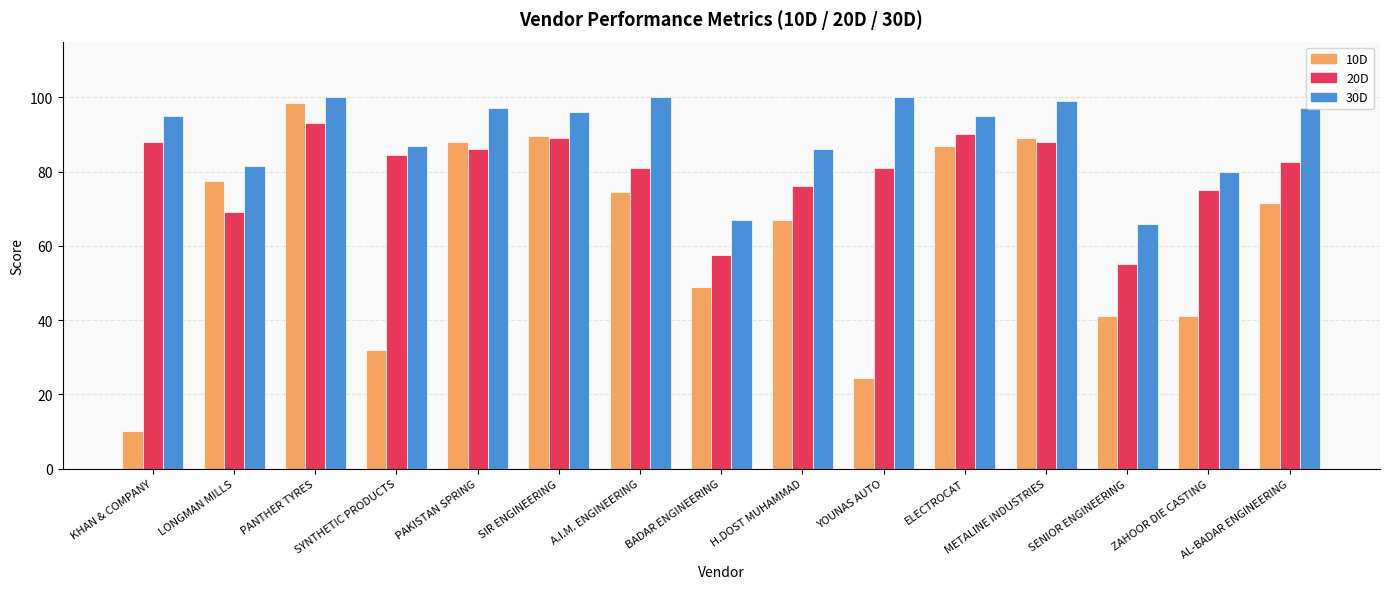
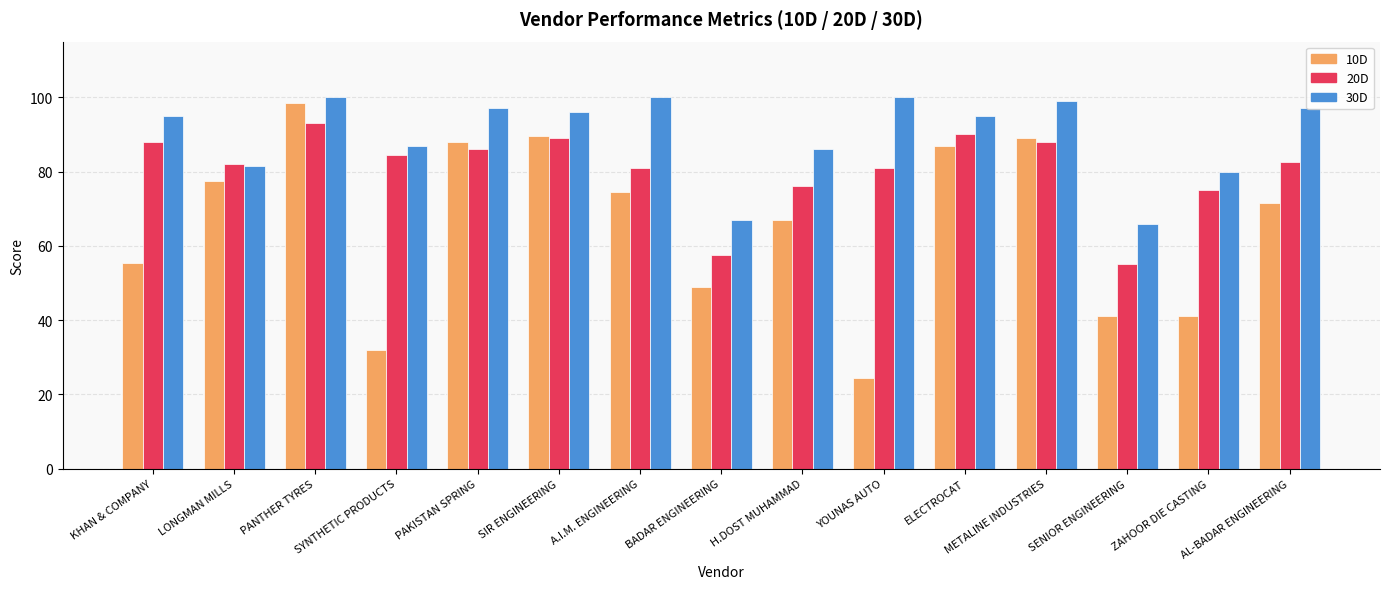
  {
    "10D": {
-     "KHAN & COMPANY": 10,
+     "KHAN & COMPANY": 56,
      "LONGMAN MILLS": 78,
      "PANTHER TYRES": 99,
      "SYNTHETIC PRODUCTS": 32,
      "PAKISTAN SPRING": 88,
      "SIR ENGINEERING": 90,
      "A.I.M. ENGINEERING": 75,
      "BADAR ENGINEERING": 49,
      "H.DOST MUHAMMAD": 67,
      "YOUNAS AUTO": 25,
      "ELECTROCAT": 87,
      "METALINE INDUSTRIES": 89,
      "SENIOR ENGINEERING": 41,
      "ZAHOOR DIE CASTING": 41,
      "AL-BADAR ENGINEERING": 72
    },
    "20D": {
      "KHAN & COMPANY": 88,
-     "LONGMAN MILLS": 69,
+     "LONGMAN MILLS": 82,
      "PANTHER TYRES": 93,
      "SYNTHETIC PRODUCTS": 85,
      "PAKISTAN SPRING": 86,
      "SIR ENGINEERING": 89,
      "A.I.M. ENGINEERING": 81,
      "BADAR ENGINEERING": 58,
      "H.DOST MUHAMMAD": 76,
      "YOUNAS AUTO": 81,
      "ELECTROCAT": 90,
      "METALINE INDUSTRIES": 88,
      "SENIOR ENGINEERING": 55,
      "ZAHOOR DIE CASTING": 75,
      "AL-BADAR ENGINEERING": 83
    },
    "30D": {
      "KHAN & COMPANY": 95,
      "LONGMAN MILLS": 82,
      "PANTHER TYRES": 100,
      "SYNTHETIC PRODUCTS": 87,
      "PAKISTAN SPRING": 97,
      "SIR ENGINEERING": 96,
      "A.I.M. ENGINEERING": 100,
      "BADAR ENGINEERING": 67,
      "H.DOST MUHAMMAD": 86,
      "YOUNAS AUTO": 100,
      "ELECTROCAT": 95,
      "METALINE INDUSTRIES": 99,
      "SENIOR ENGINEERING": 66,
      "ZAHOOR DIE CASTING": 80
    }
  }
